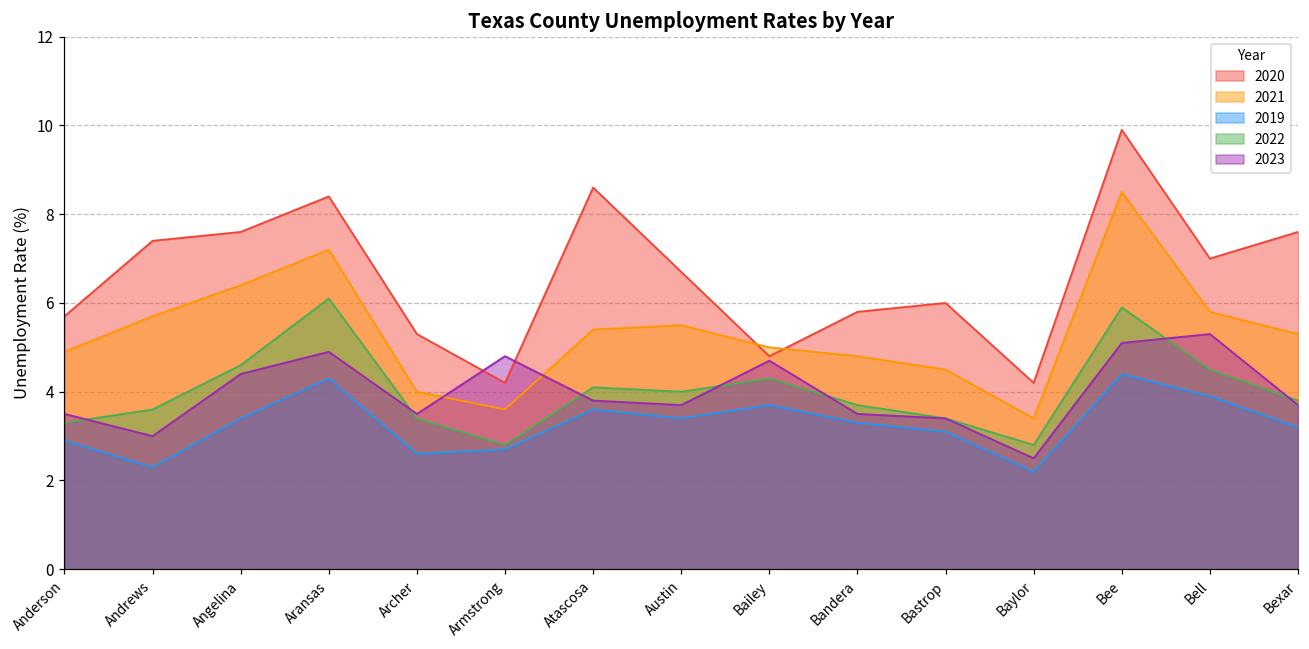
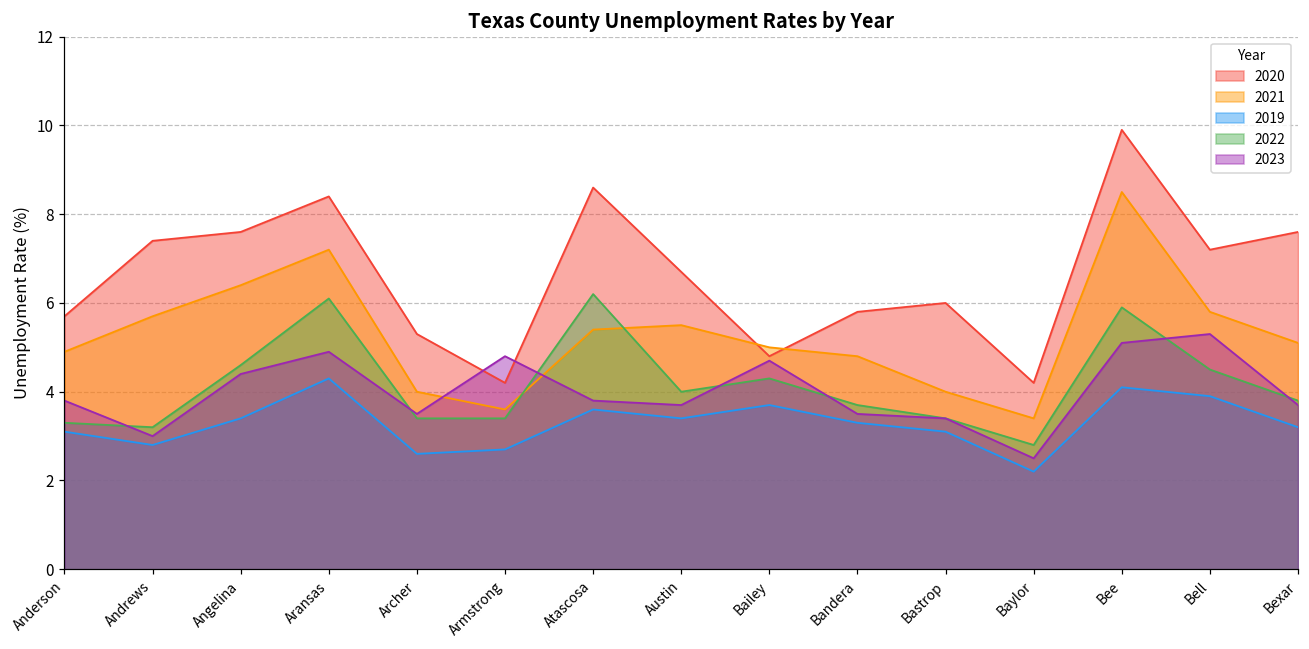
  {
    "2020": {
      "Anderson": 5.7,
      "Andrews": 7.4,
      "Angelina": 7.6,
      "Aransas": 8.4,
      "Archer": 5.3,
      "Armstrong": 4.2,
      "Atascosa": 8.6,
      "Austin": 6.7,
      "Bailey": 4.8,
      "Bandera": 5.8,
      "Bastrop": 6.0,
      "Baylor": 4.2,
      "Bee": 9.9,
-     "Bell": 7.0,
+     "Bell": 7.2,
      "Bexar": 7.6
    },
    "2021": {
      "Anderson": 4.9,
      "Andrews": 5.7,
      "Angelina": 6.4,
      "Aransas": 7.2,
      "Archer": 4.0,
      "Armstrong": 3.6,
      "Atascosa": 5.4,
      "Austin": 5.5,
      "Bailey": 5.0,
      "Bandera": 4.8,
-     "Bastrop": 4.5,
+     "Bastrop": 4.0,
      "Baylor": 3.4,
      "Bee": 8.5,
      "Bell": 5.8,
-     "Bexar": 5.3
+     "Bexar": 5.1
    },
    "2019": {
-     "Anderson": 2.9,
-     "Andrews": 2.3,
+     "Anderson": 3.1,
+     "Andrews": 2.8,
      "Angelina": 3.4,
      "Aransas": 4.3,
      "Archer": 2.6,
      "Armstrong": 2.7,
      "Atascosa": 3.6,
      "Austin": 3.4,
      "Bailey": 3.7,
      "Bandera": 3.3,
      "Bastrop": 3.1,
      "Baylor": 2.2,
-     "Bee": 4.4,
+     "Bee": 4.1,
      "Bell": 3.9,
      "Bexar": 3.2
    },
    "2022": {
      "Anderson": 3.3,
-     "Andrews": 3.6,
+     "Andrews": 3.2,
      "Angelina": 4.6,
      "Aransas": 6.1,
      "Archer": 3.4,
-     "Armstrong": 2.8,
-     "Atascosa": 4.1,
+     "Armstrong": 3.4,
+     "Atascosa": 6.2,
      "Austin": 4.0,
      "Bailey": 4.3,
      "Bandera": 3.7,
      "Baylor": 2.8,
      "Bee": 5.9,
      "Bell": 4.5,
      "Bexar": 3.8
    },
    "2023": {
-     "Anderson": 3.5,
+     "Anderson": 3.8,
      "Andrews": 3.0,
      "Angelina": 4.4,
      "Aransas": 4.9,
      "Archer": 3.5,
      "Armstrong": 4.8,
      "Atascosa": 3.8,
      "Austin": 3.7,
      "Bailey": 4.7,
      "Bandera": 3.5,
      "Baylor": 2.5,
      "Bee": 5.1,
      "Bell": 5.3,
      "Bexar": 3.7
    }
  }
